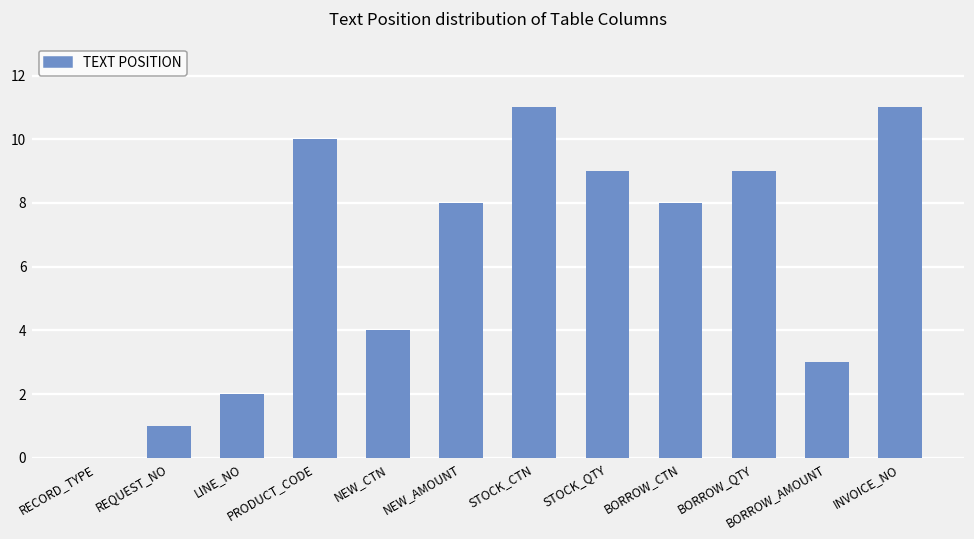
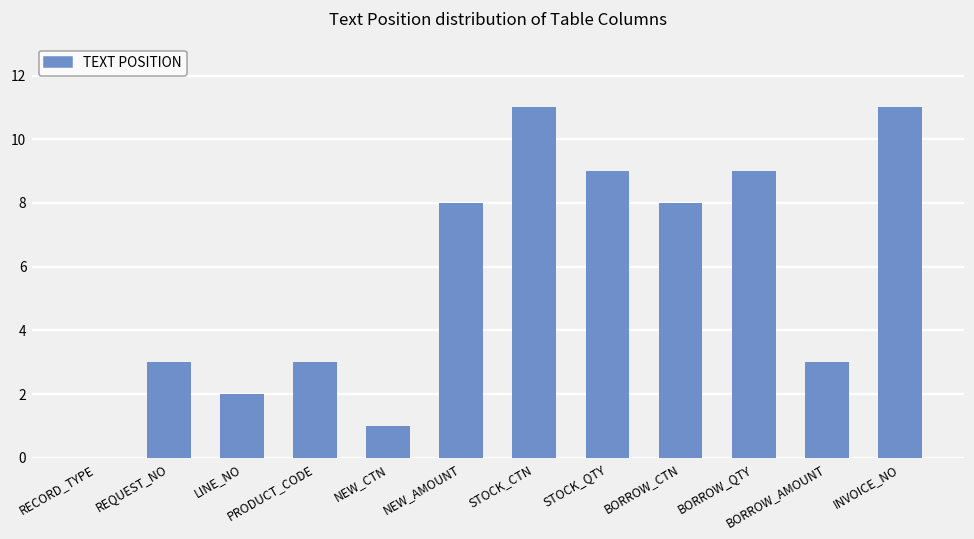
  {
    "RECORD_TYPE": 0,
-   "REQUEST_NO": 1,
+   "REQUEST_NO": 3,
    "LINE_NO": 2,
-   "PRODUCT_CODE": 10,
-   "NEW_CTN": 4,
+   "PRODUCT_CODE": 3,
+   "NEW_CTN": 1,
    "NEW_AMOUNT": 8,
    "STOCK_CTN": 11,
    "STOCK_QTY": 9,
    "BORROW_CTN": 8,
    "BORROW_QTY": 9,
    "BORROW_AMOUNT": 3,
    "INVOICE_NO": 11
  }
